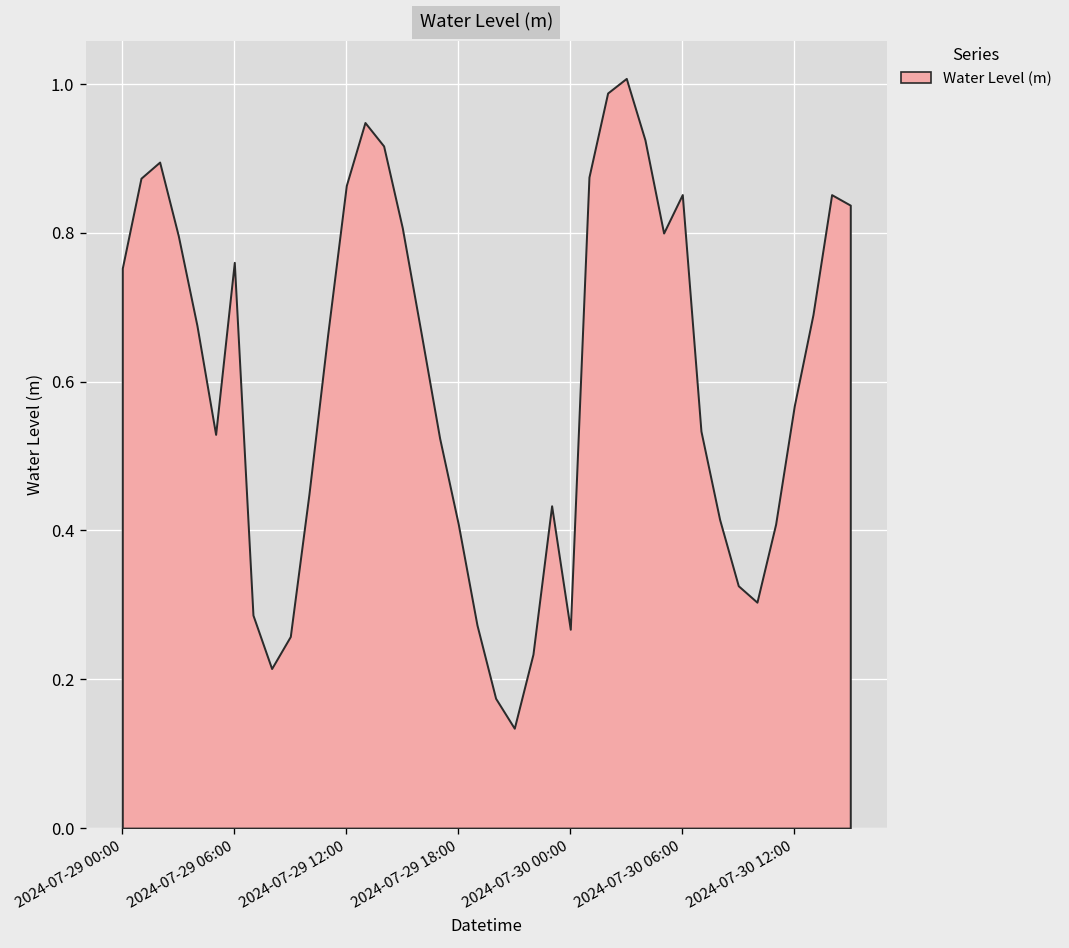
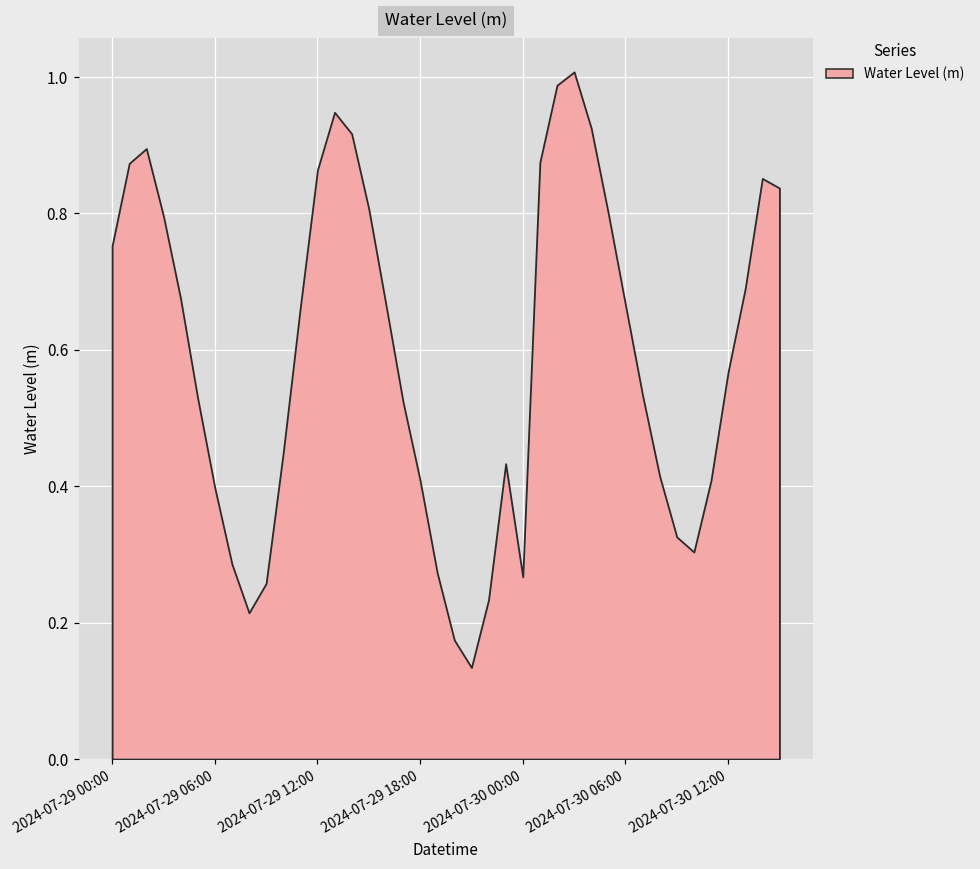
  {
    "2024-07-29 00:00": 0.75,
-   "2024-07-29 06:00": 0.76,
+   "2024-07-29 06:00": 0.40,
    "2024-07-29 12:00": 0.86,
    "2024-07-29 18:00": 0.41,
    "2024-07-30 00:00": 0.27,
-   "2024-07-30 06:00": 0.85,
+   "2024-07-30 06:00": 0.67,
    "2024-07-30 12:00": 0.57
  }
